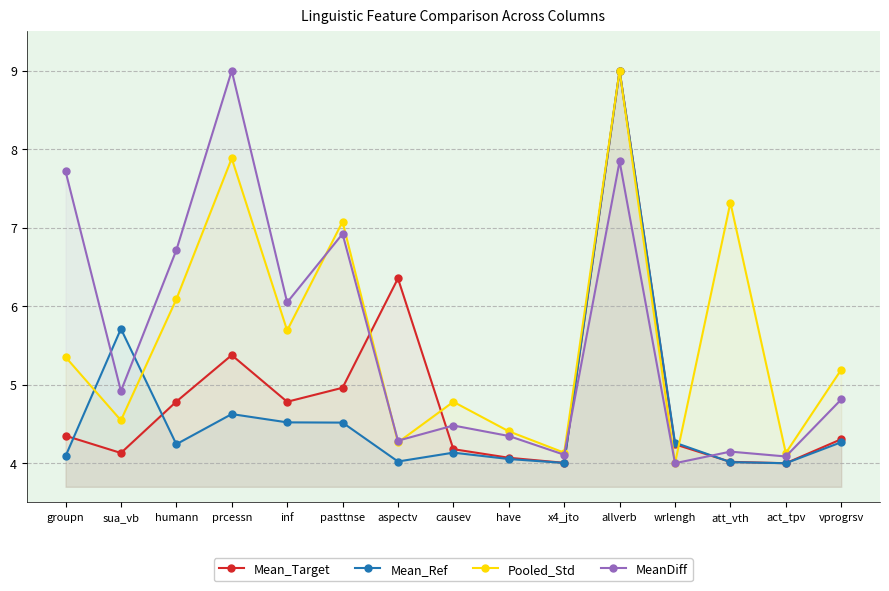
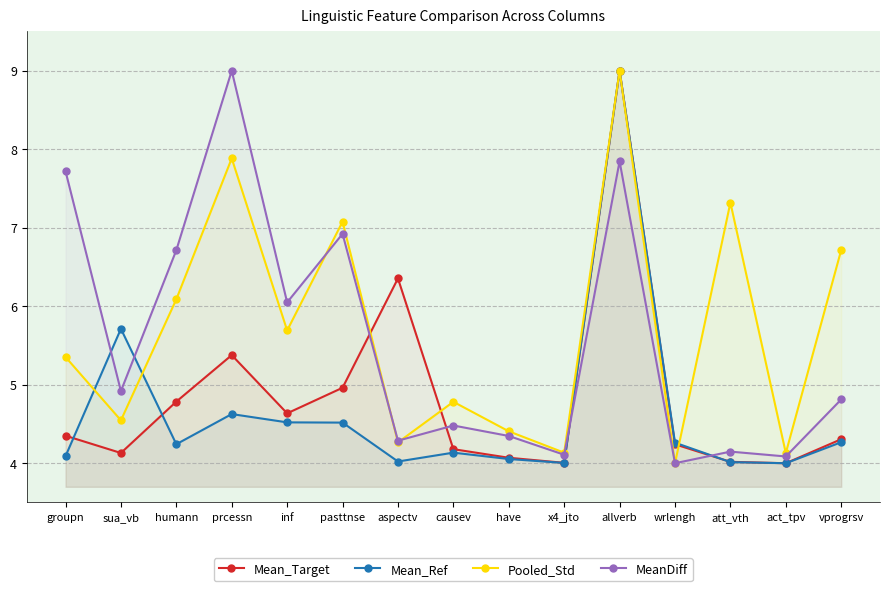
  {
    "Mean_Target": {
      "groupn": 4.4,
      "sua_vb": 4.1,
      "humann": 4.8,
      "prcessn": 5.4,
-     "inf": 4.8,
+     "inf": 4.6,
      "pasttnse": 5.0,
      "aspectv": 6.4,
      "causev": 4.2,
      "vprogrsv": 4.3
    },
    "Mean_Ref": {
      "groupn": 4.1,
      "sua_vb": 5.7,
      "humann": 4.2,
      "prcessn": 4.6,
      "inf": 4.5,
      "pasttnse": 4.5,
      "aspectv": 4.0,
      "causev": 4.1,
      "vprogrsv": 4.3
    },
    "Pooled_Std": {
      "groupn": 5.4,
      "sua_vb": 4.5,
      "humann": 6.1,
      "prcessn": 7.9,
      "inf": 5.7,
      "pasttnse": 7.1,
      "causev": 4.8,
      "have": 4.4,
      "att_vth": 7.3,
      "act_tpv": 4.1,
-     "vprogrsv": 5.2
+     "vprogrsv": 6.7
    },
    "MeanDiff": {
      "groupn": 7.7,
      "sua_vb": 4.9,
      "humann": 6.7,
      "prcessn": 9.0,
      "inf": 6.0,
      "pasttnse": 6.9,
      "causev": 4.5,
      "have": 4.3,
      "allverb": 7.8,
      "att_vth": 4.1,
      "act_tpv": 4.1,
      "vprogrsv": 4.8
    }
  }
